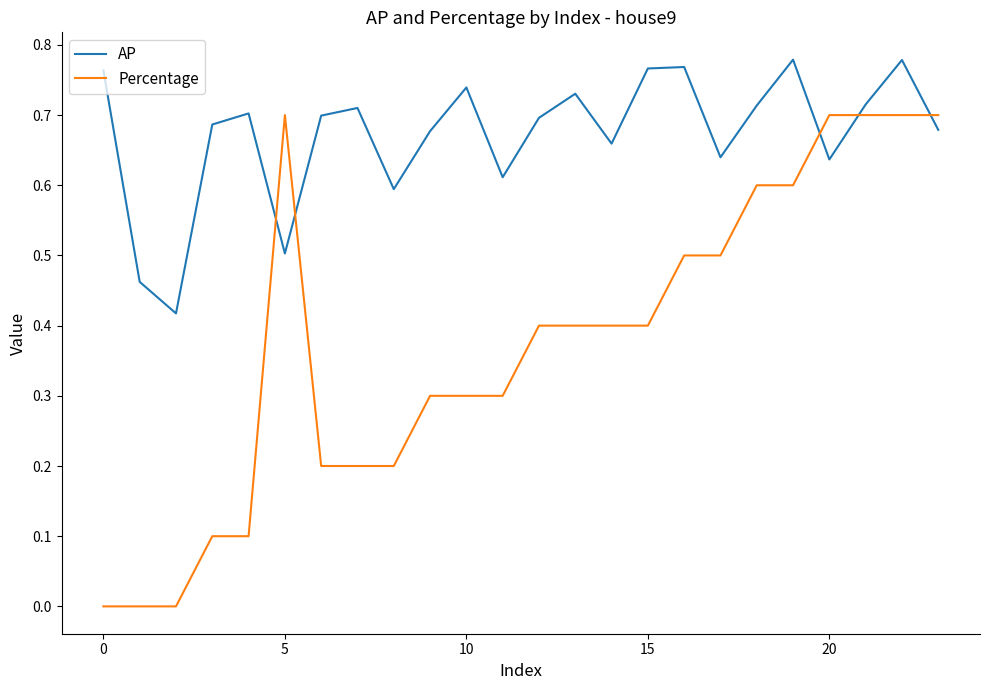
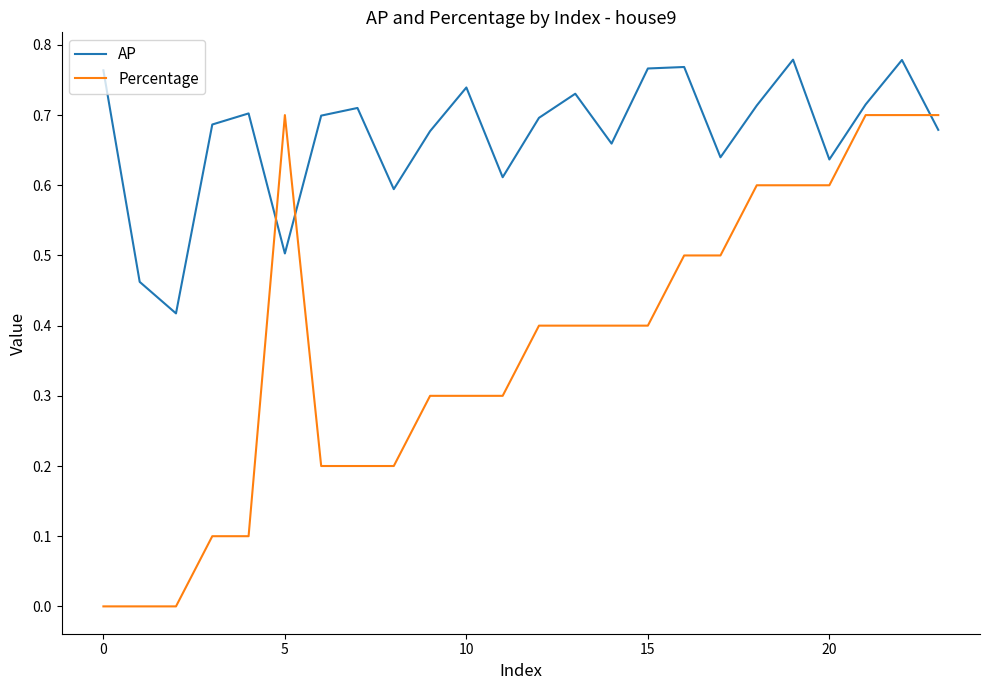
  {
    "AP": {
      "5": 0.5,
      "10": 0.74,
      "15": 0.77,
      "20": 0.64
    },
    "Percentage": {
      "0": 0.0,
      "5": 0.7,
      "10": 0.3,
      "15": 0.4,
-     "20": 0.7
+     "20": 0.6
    }
  }
